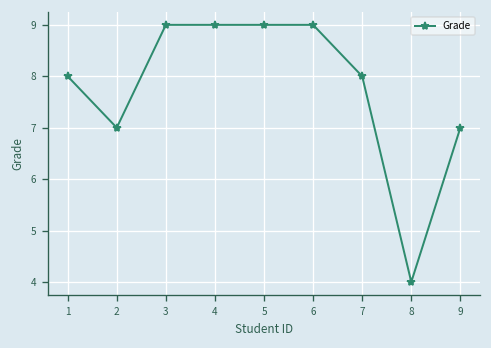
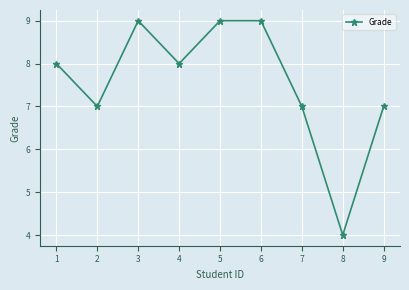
  {
    "1": 8,
    "2": 7,
    "3": 9,
-   "4": 9,
+   "4": 8,
    "5": 9,
    "6": 9,
-   "7": 8,
+   "7": 7,
    "8": 4,
    "9": 7
  }
